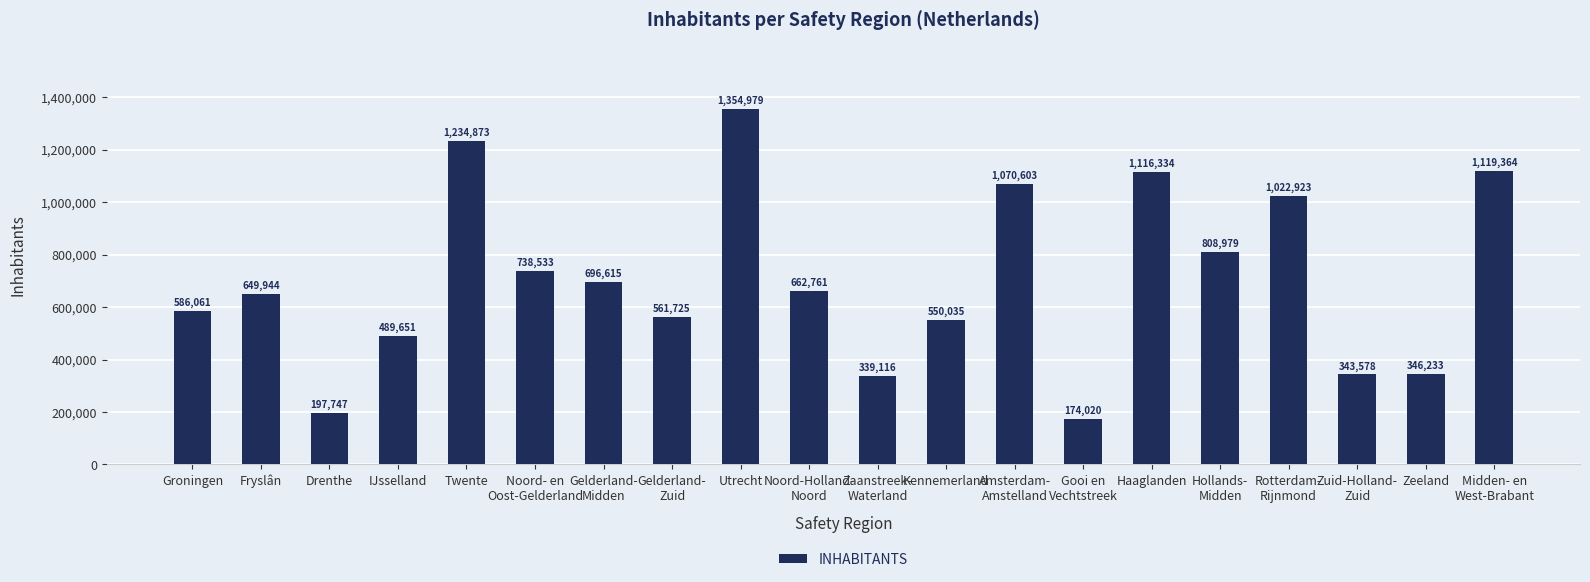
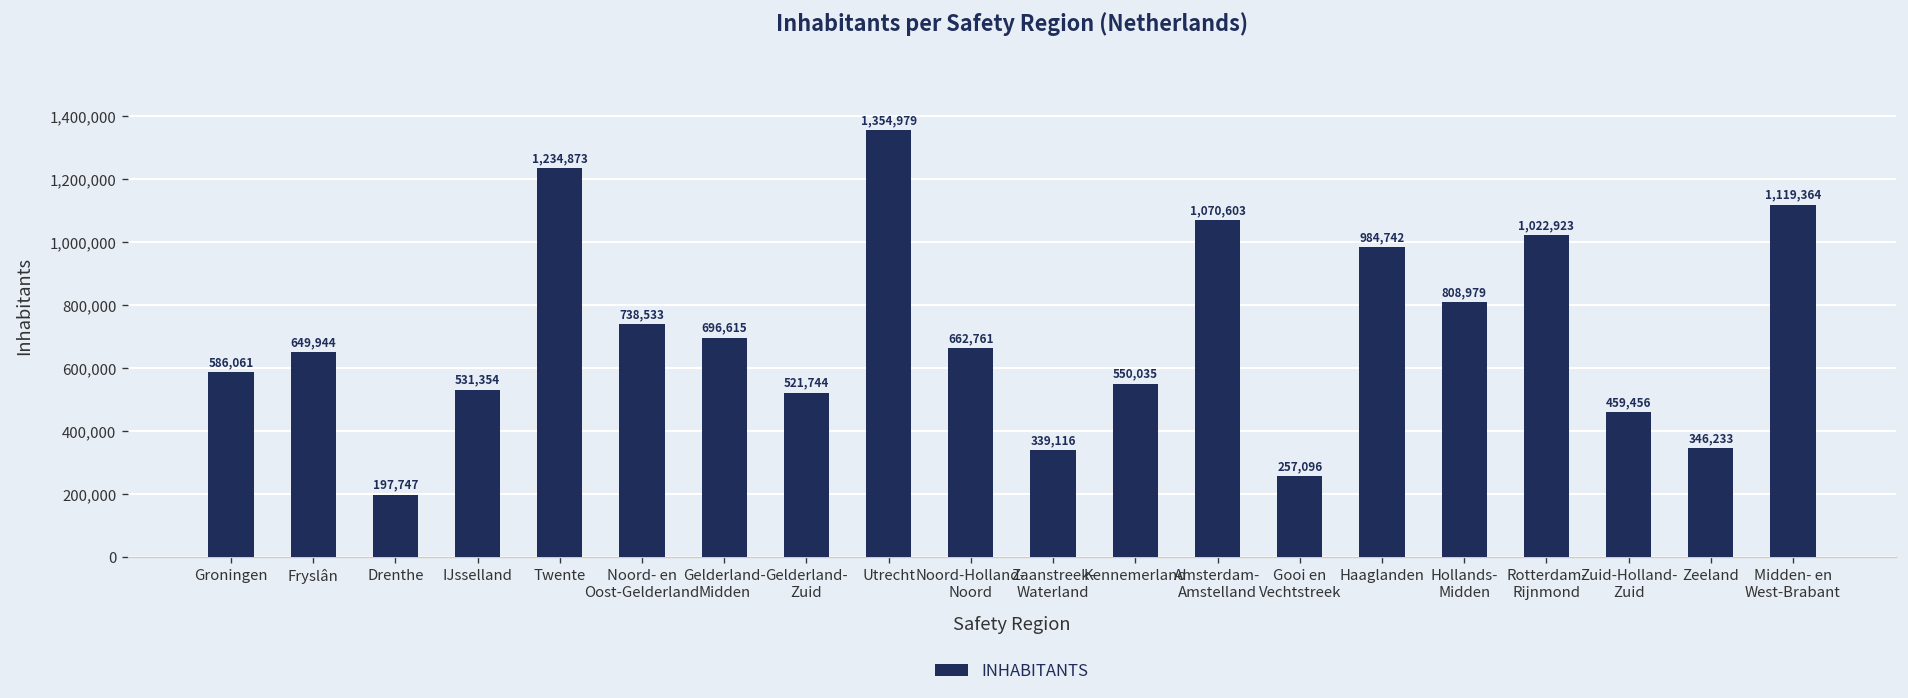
  {
    "Groningen": "586,061",
    "Fryslân": "649,944",
    "Drenthe": "197,747",
-   "IJsselland": "489,651",
+   "IJsselland": "531,354",
    "Twente": "1,234,873",
    "Noord- en Oost-Gelderland": "738,533",
-   "Gelderland- Zuid": "561,725",
+   "Gelderland- Zuid": "521,744",
    "Utrecht": "1,354,979",
    "Noord-Holland- Noord": "662,761",
    "Kennemerland": "550,035",
    "Amsterdam- Amstelland": "1,070,603",
-   "Gooi en Vechtstreek": "174,020",
-   "Haaglanden": "1,116,334",
+   "Gooi en Vechtstreek": "257,096",
+   "Haaglanden": "984,742",
    "Hollands- Midden": "808,979",
    "Rotterdam- Rijnmond": "1,022,923",
-   "Zuid-Holland- Zuid": "343,578",
+   "Zuid-Holland- Zuid": "459,456",
    "Zeeland": "346,233",
    "Midden- en West-Brabant": "1,119,364"
  }
